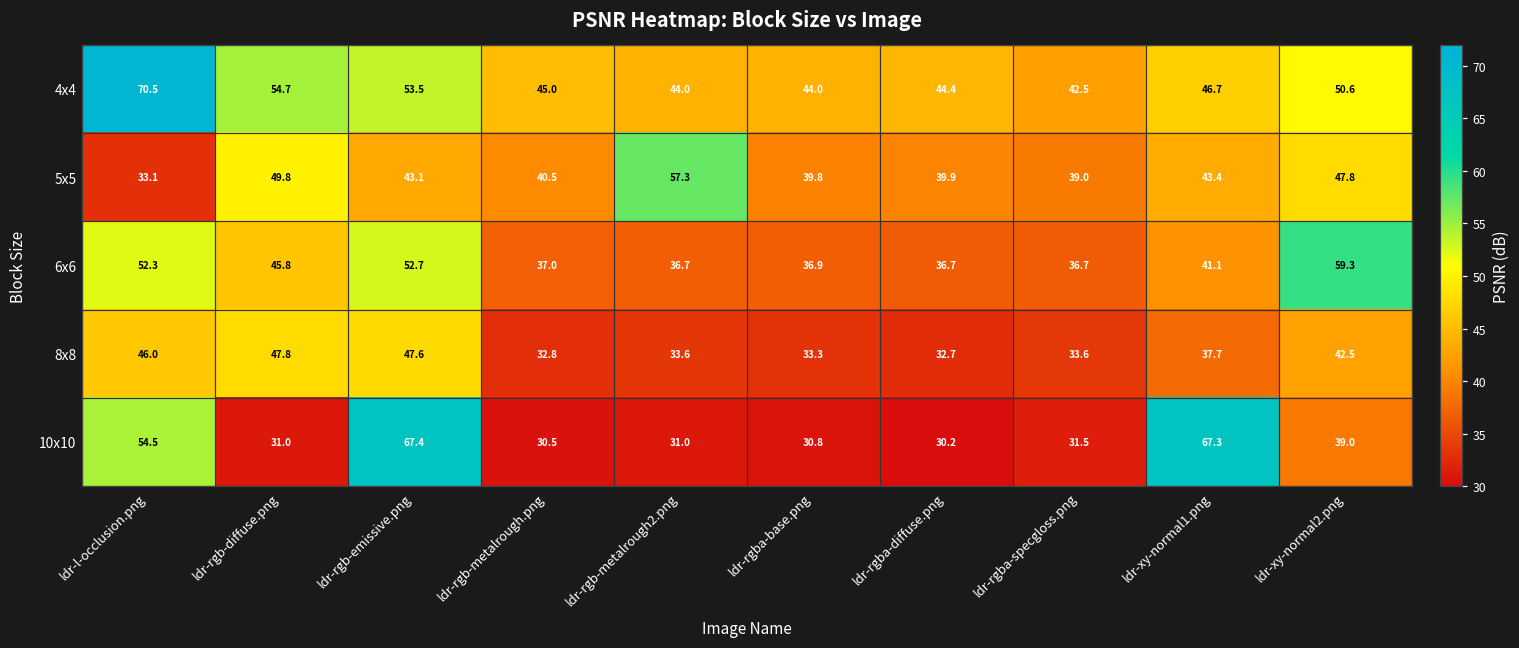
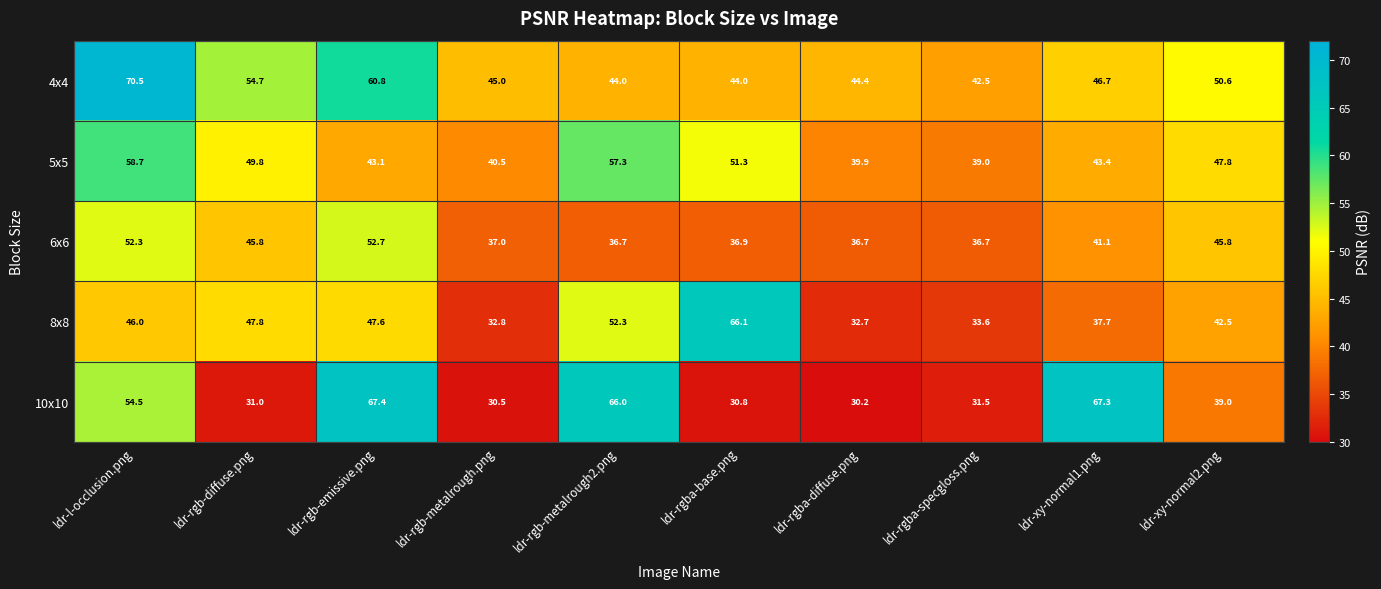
  {
    "4x4": {
      "ldr-l-occlusion.png": 70.5,
      "ldr-rgb-diffuse.png": 54.7,
-     "ldr-rgb-emissive.png": 53.5,
+     "ldr-rgb-emissive.png": 60.8,
      "ldr-rgb-metalrough.png": 45.0,
      "ldr-rgb-metalrough2.png": 44.0,
      "ldr-rgba-base.png": 44.0,
      "ldr-rgba-diffuse.png": 44.4,
      "ldr-rgba-specgloss.png": 42.5,
      "ldr-xy-normal1.png": 46.7,
      "ldr-xy-normal2.png": 50.6
    },
    "5x5": {
-     "ldr-l-occlusion.png": 33.1,
+     "ldr-l-occlusion.png": 58.7,
      "ldr-rgb-diffuse.png": 49.8,
      "ldr-rgb-emissive.png": 43.1,
      "ldr-rgb-metalrough.png": 40.5,
      "ldr-rgb-metalrough2.png": 57.3,
-     "ldr-rgba-base.png": 39.8,
+     "ldr-rgba-base.png": 51.3,
      "ldr-rgba-diffuse.png": 39.9,
      "ldr-rgba-specgloss.png": 39.0,
      "ldr-xy-normal1.png": 43.4,
      "ldr-xy-normal2.png": 47.8
    },
    "6x6": {
      "ldr-l-occlusion.png": 52.3,
      "ldr-rgb-diffuse.png": 45.8,
      "ldr-rgb-emissive.png": 52.7,
      "ldr-rgb-metalrough.png": 37.0,
      "ldr-rgb-metalrough2.png": 36.7,
      "ldr-rgba-base.png": 36.9,
      "ldr-rgba-diffuse.png": 36.7,
      "ldr-rgba-specgloss.png": 36.7,
      "ldr-xy-normal1.png": 41.1,
-     "ldr-xy-normal2.png": 59.3
+     "ldr-xy-normal2.png": 45.8
    },
    "8x8": {
      "ldr-l-occlusion.png": 46.0,
      "ldr-rgb-diffuse.png": 47.8,
      "ldr-rgb-emissive.png": 47.6,
      "ldr-rgb-metalrough.png": 32.8,
-     "ldr-rgb-metalrough2.png": 33.6,
-     "ldr-rgba-base.png": 33.3,
+     "ldr-rgb-metalrough2.png": 52.3,
+     "ldr-rgba-base.png": 66.1,
      "ldr-rgba-diffuse.png": 32.7,
      "ldr-rgba-specgloss.png": 33.6,
      "ldr-xy-normal1.png": 37.7,
      "ldr-xy-normal2.png": 42.5
    },
    "10x10": {
      "ldr-l-occlusion.png": 54.5,
      "ldr-rgb-diffuse.png": 31.0,
      "ldr-rgb-emissive.png": 67.4,
      "ldr-rgb-metalrough.png": 30.5,
-     "ldr-rgb-metalrough2.png": 31.0,
+     "ldr-rgb-metalrough2.png": 66.0,
      "ldr-rgba-base.png": 30.8,
      "ldr-rgba-diffuse.png": 30.2,
      "ldr-rgba-specgloss.png": 31.5,
      "ldr-xy-normal1.png": 67.3,
      "ldr-xy-normal2.png": 39.0
    }
  }
